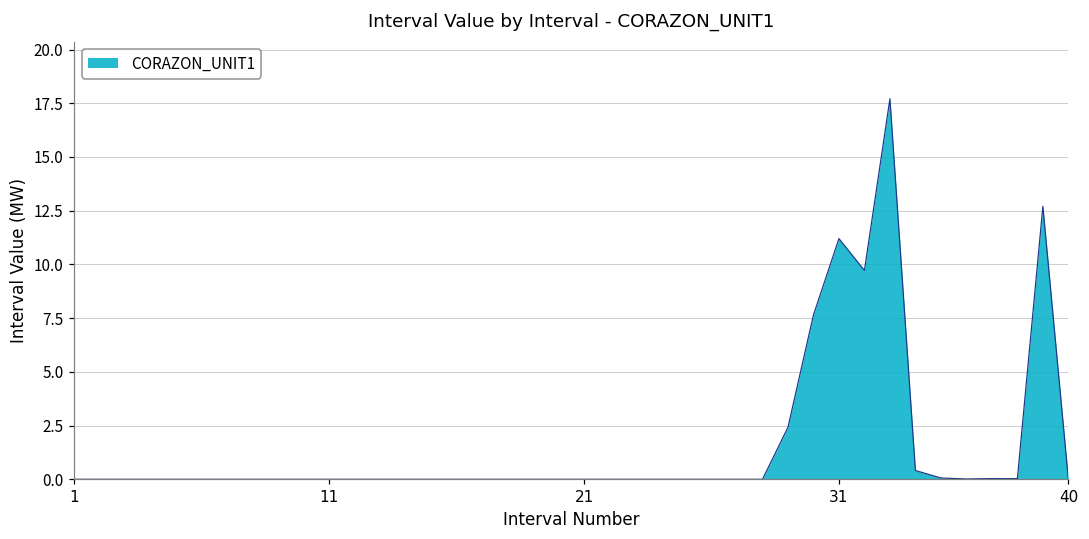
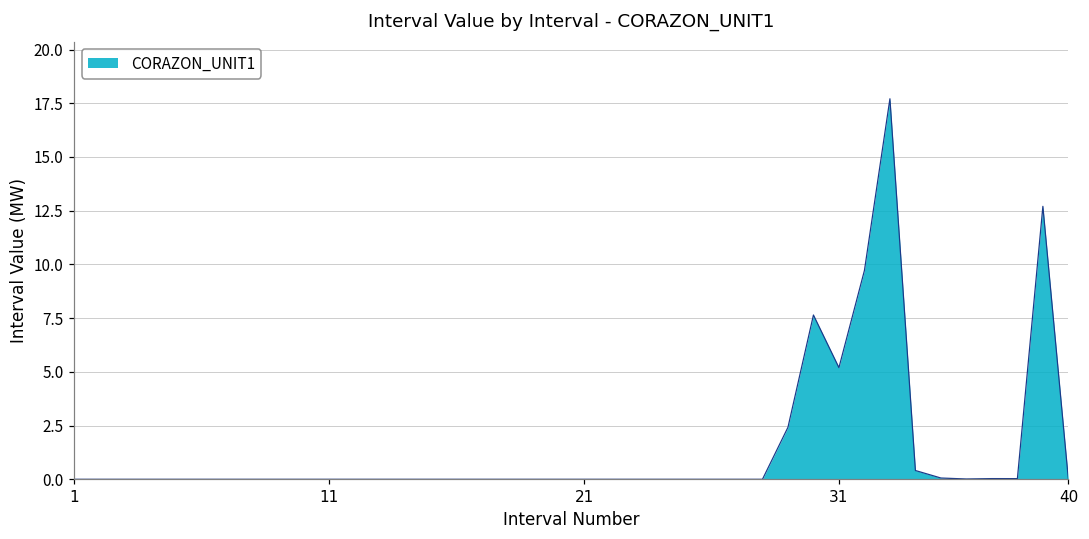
  {
    "1": 0.0,
    "11": 0.0,
    "21": 0.0,
-   "31": 11.2,
+   "31": 5.2,
    "40": 0.0
  }
